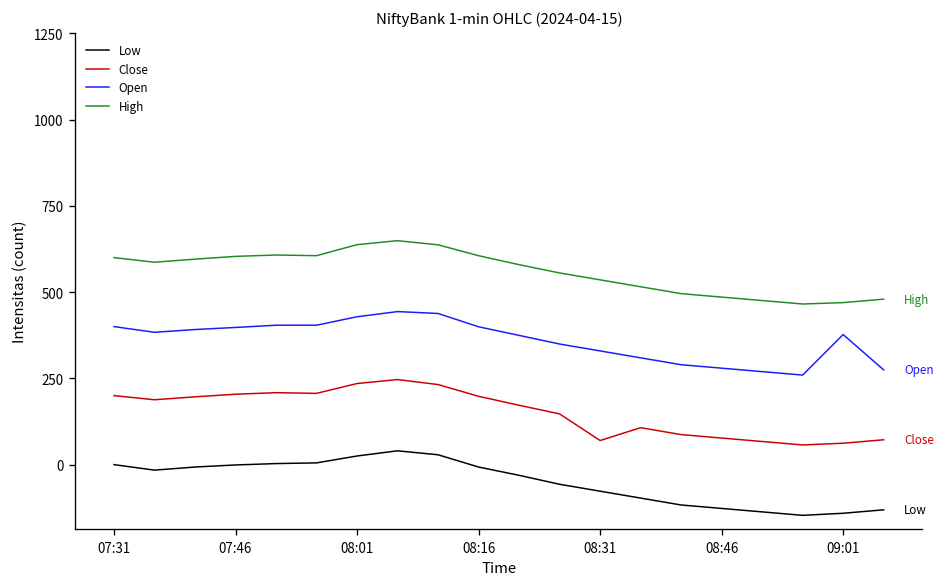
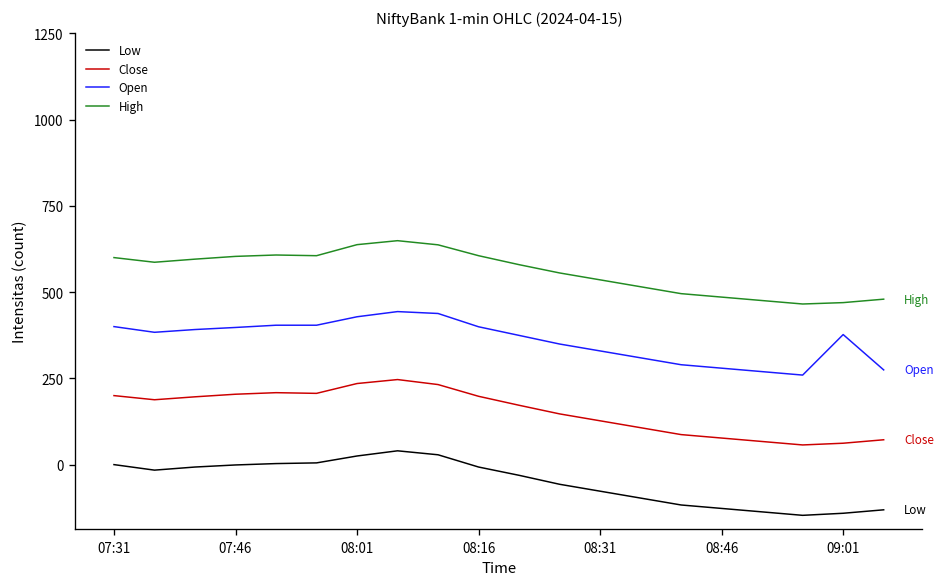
  {
    "Low": {
      "07:31": 0,
      "07:46": 0,
      "08:01": 30,
      "08:16": -10,
      "08:31": -80,
      "08:46": -130,
      "09:01": -140
    },
    "Close": {
      "07:31": 200,
      "07:46": 200,
      "08:01": 240,
      "08:16": 200,
-     "08:31": 70,
+     "08:31": 130,
      "08:46": 80,
      "09:01": 60
    },
    "Open": {
      "07:31": 400,
      "07:46": 400,
      "08:01": 430,
      "08:16": 400,
      "08:31": 330,
      "08:46": 280,
      "09:01": 380
    },
    "High": {
      "07:31": 600,
      "07:46": 600,
      "08:01": 640,
      "08:16": 610,
      "08:31": 540,
      "08:46": 490,
      "09:01": 470
    }
  }
